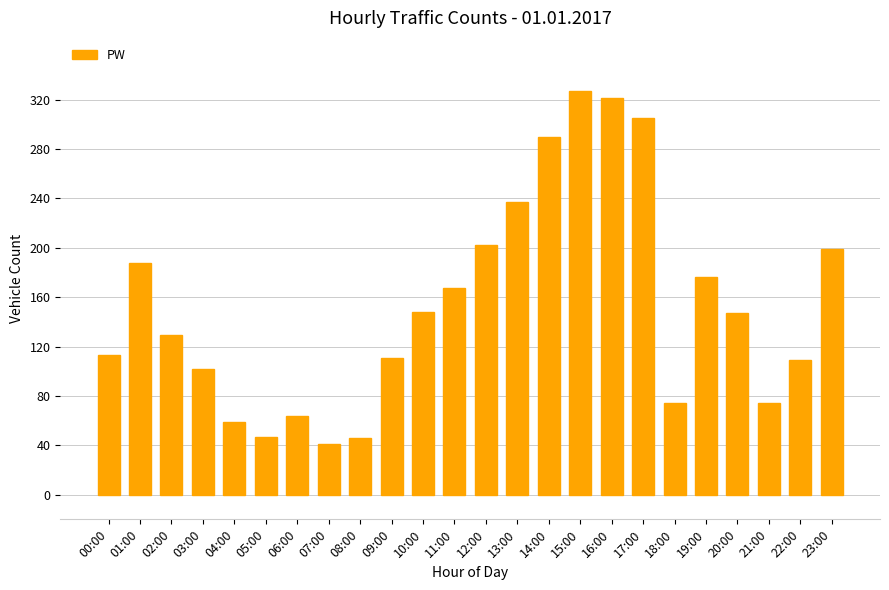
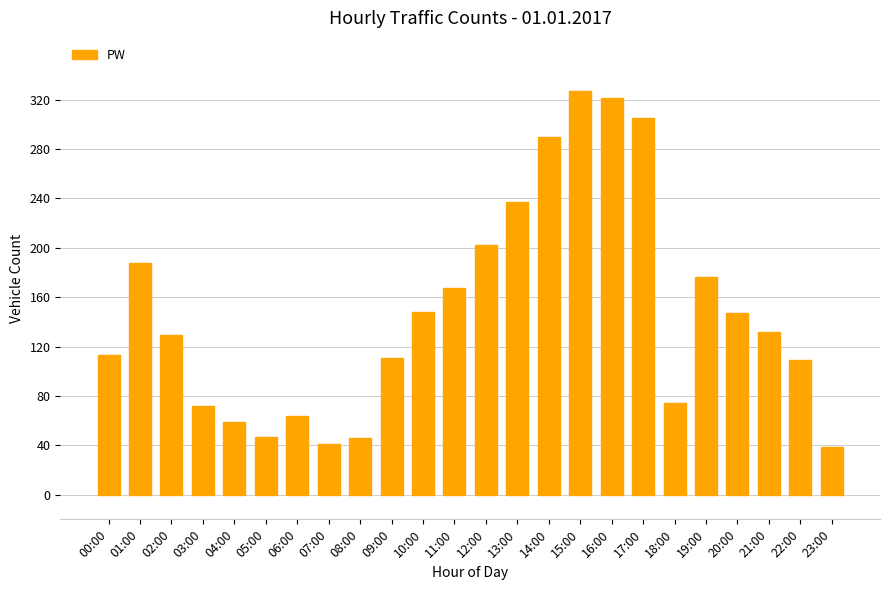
  {
    "00:00": 113,
    "01:00": 188,
    "02:00": 129,
-   "03:00": 102,
+   "03:00": 72,
    "04:00": 59,
    "05:00": 47,
    "06:00": 64,
    "07:00": 41,
    "08:00": 46,
    "09:00": 111,
    "10:00": 148,
    "11:00": 167,
    "12:00": 202,
    "13:00": 237,
    "14:00": 290,
    "15:00": 327,
    "16:00": 321,
    "17:00": 305,
    "18:00": 74,
    "19:00": 176,
    "20:00": 147,
-   "21:00": 74,
+   "21:00": 132,
    "22:00": 109,
-   "23:00": 199
+   "23:00": 39
  }
